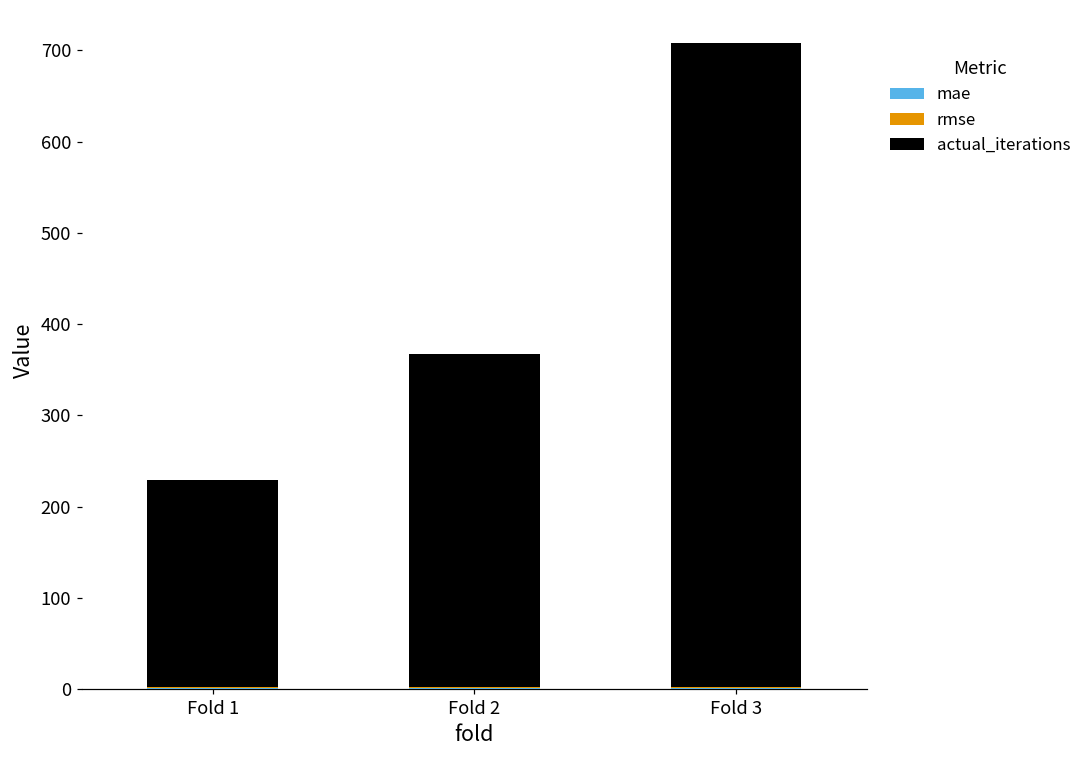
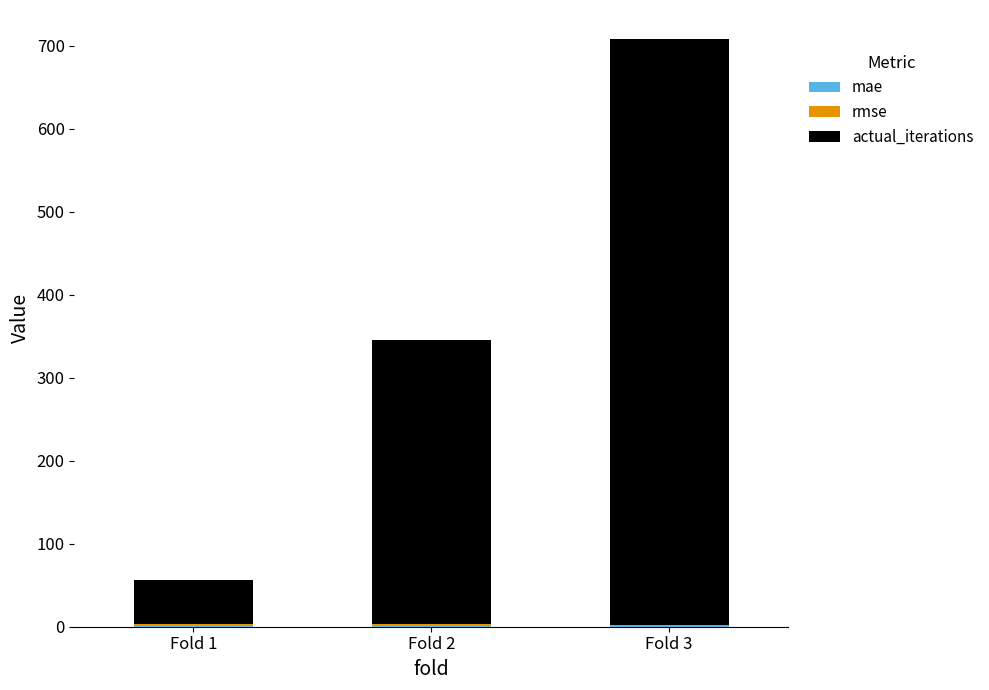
  {
    "actual_iterations": {
-     "Fold 1": 230,
-     "Fold 2": 360,
+     "Fold 1": 50,
+     "Fold 2": 340,
      "Fold 3": 710
    }
  }
